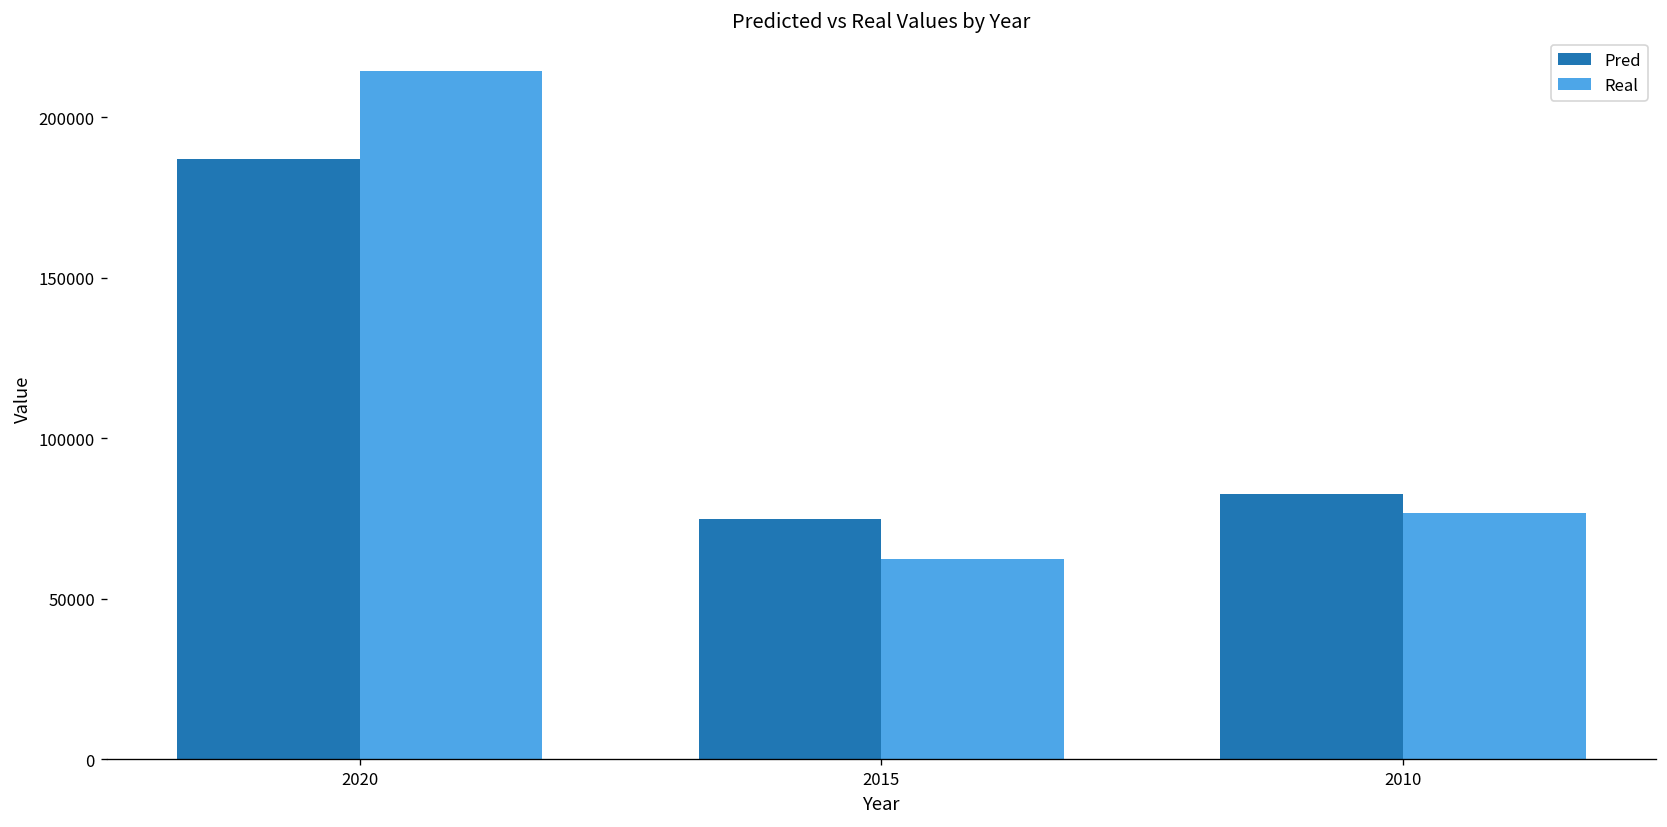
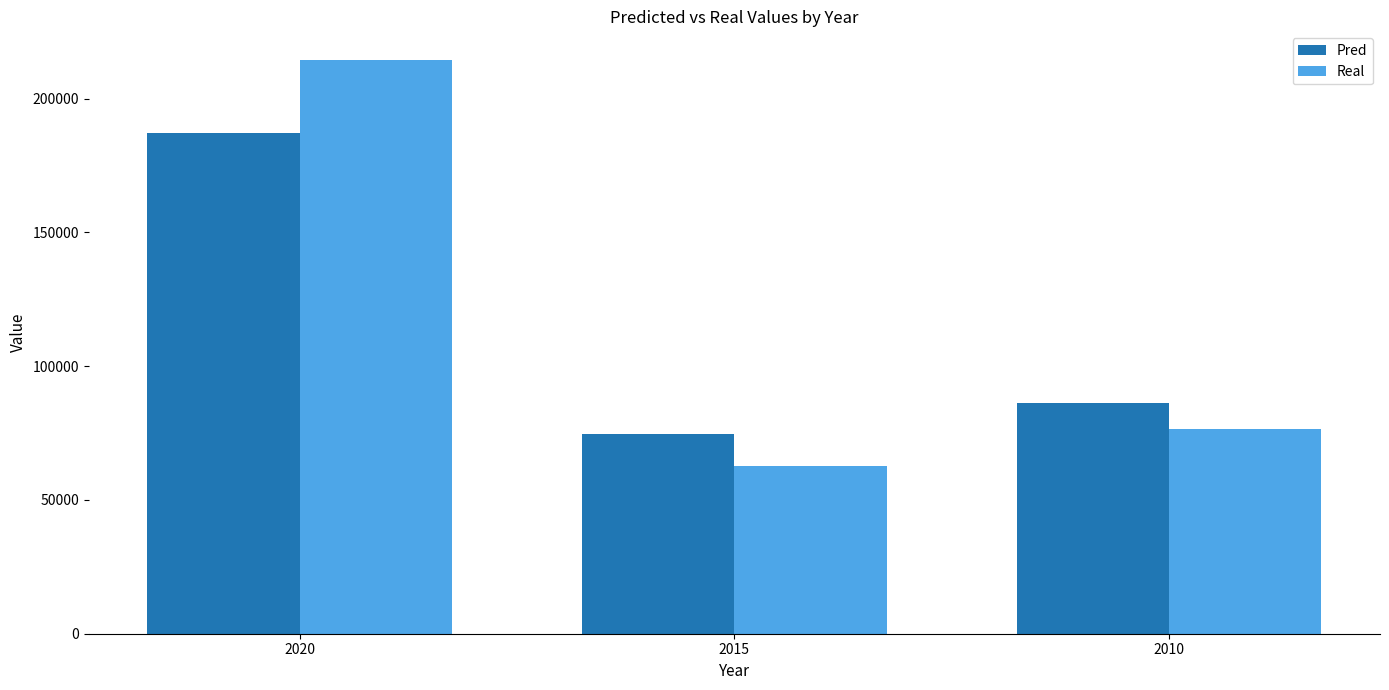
  {
    "Pred": {
      "2020": 187000,
      "2015": 75000,
-     "2010": 83000
+     "2010": 86000
    },
    "Real": {
      "2020": 214000,
      "2015": 63000,
      "2010": 77000
    }
  }
